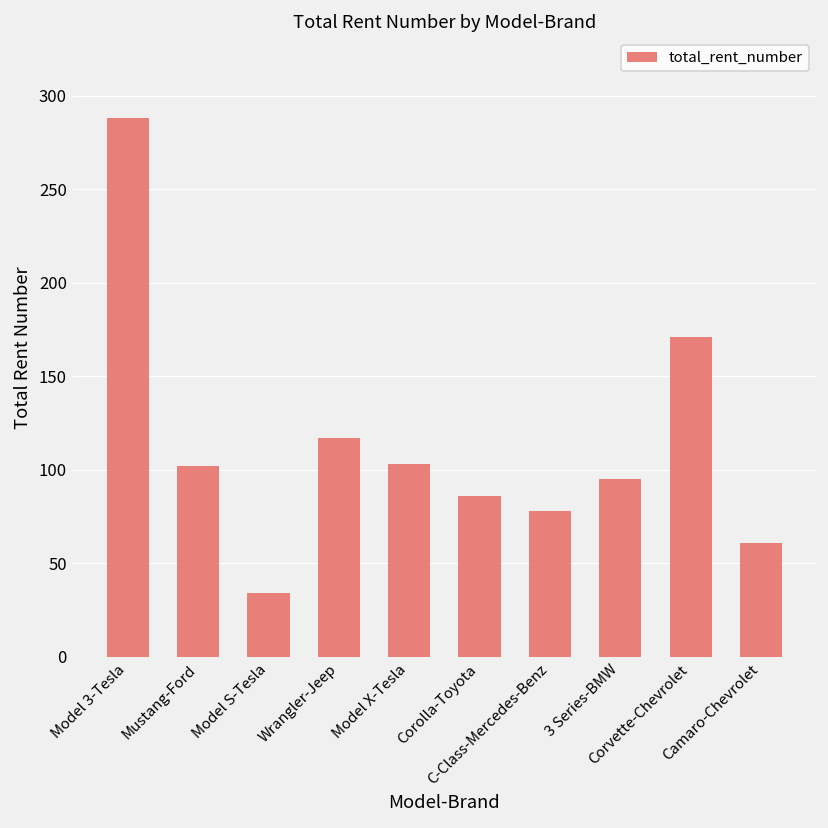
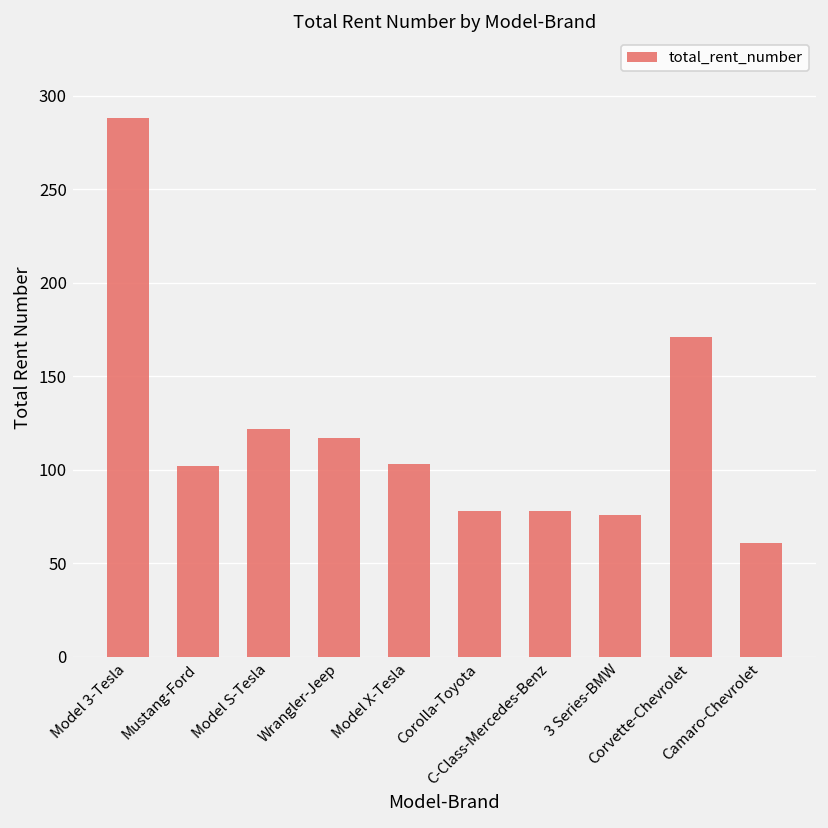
  {
    "Model 3-Tesla": 288,
    "Mustang-Ford": 102,
-   "Model S-Tesla": 34,
+   "Model S-Tesla": 122,
    "Wrangler-Jeep": 117,
    "Model X-Tesla": 103,
-   "Corolla-Toyota": 86,
+   "Corolla-Toyota": 78,
    "C-Class-Mercedes-Benz": 78,
-   "3 Series-BMW": 95,
+   "3 Series-BMW": 76,
    "Corvette-Chevrolet": 171,
    "Camaro-Chevrolet": 61
  }
